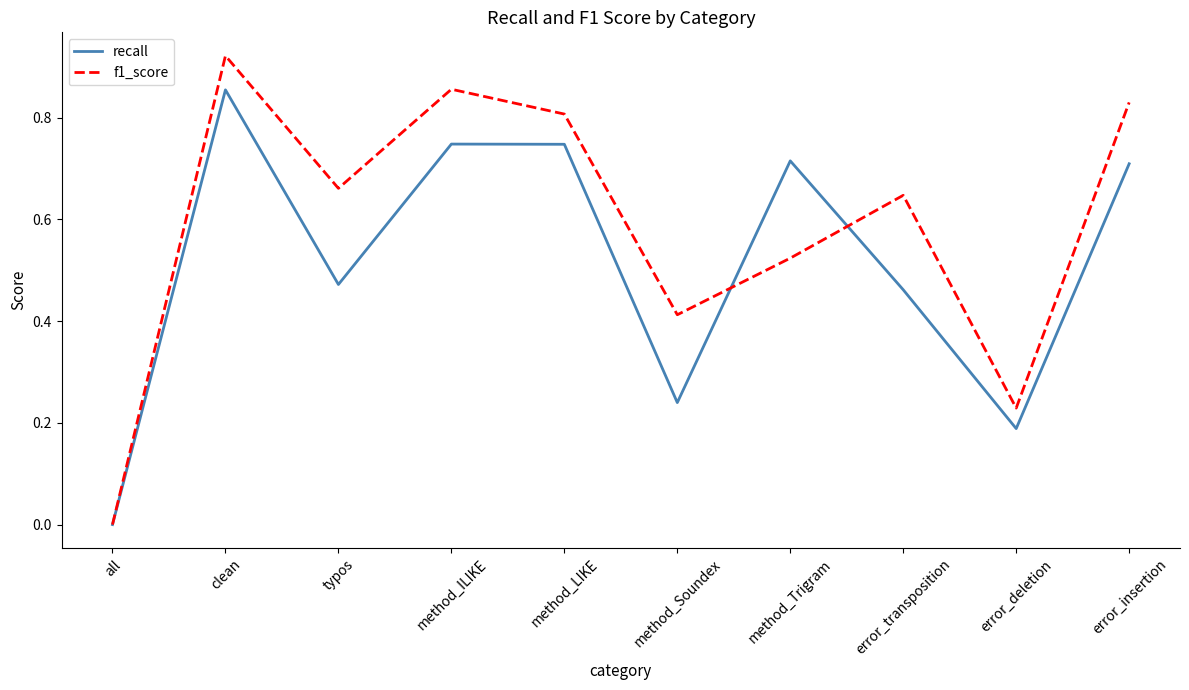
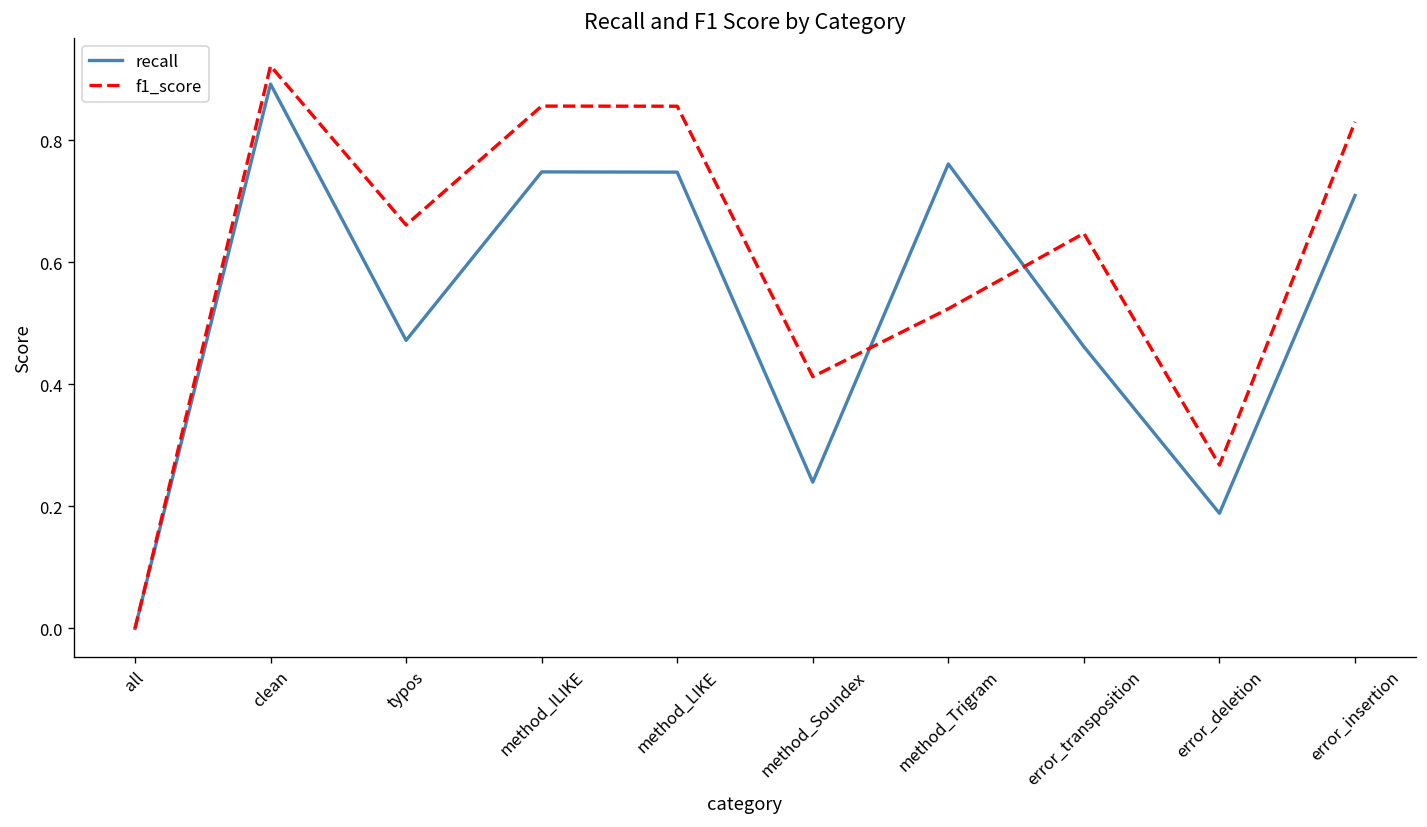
  {
    "recall": {
-     "clean": 0.85,
+     "clean": 0.89,
      "typos": 0.47,
      "method_ILIKE": 0.75,
      "method_LIKE": 0.75,
      "method_Soundex": 0.24,
-     "method_Trigram": 0.72,
+     "method_Trigram": 0.76,
      "error_transposition": 0.46,
      "error_deletion": 0.19,
      "error_insertion": 0.71
    },
    "f1_score": {
      "clean": 0.92,
      "typos": 0.66,
      "method_ILIKE": 0.86,
-     "method_LIKE": 0.81,
+     "method_LIKE": 0.86,
      "method_Soundex": 0.41,
      "method_Trigram": 0.52,
      "error_transposition": 0.65,
-     "error_deletion": 0.23,
+     "error_deletion": 0.27,
      "error_insertion": 0.83
    }
  }
